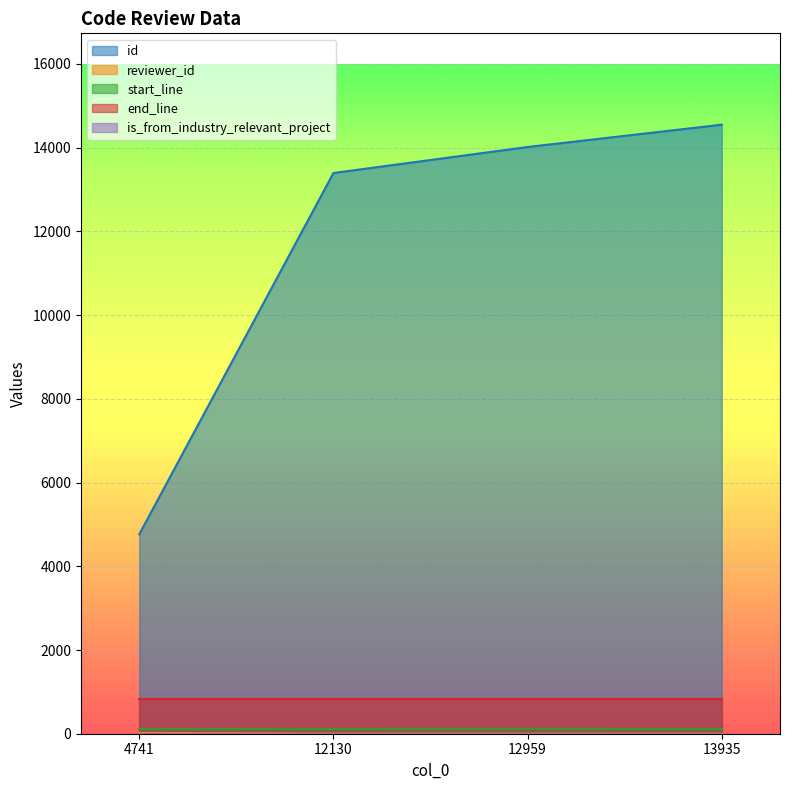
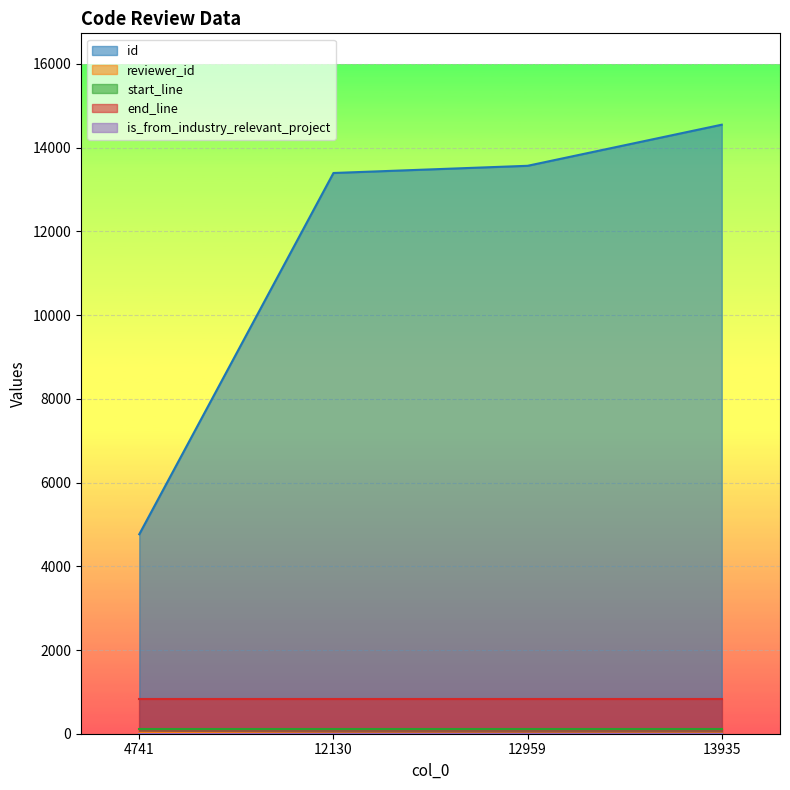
  {
    "id": {
      "4741": 4800,
      "12130": 13400,
-     "12959": 14000,
+     "12959": 13600,
      "13935": 14500
    },
    "start_line": {
      "4741": 100,
      "12130": 100,
      "12959": 100,
      "13935": 100
    },
    "end_line": {
      "4741": 800,
      "12130": 800,
      "12959": 800,
      "13935": 800
    }
  }
